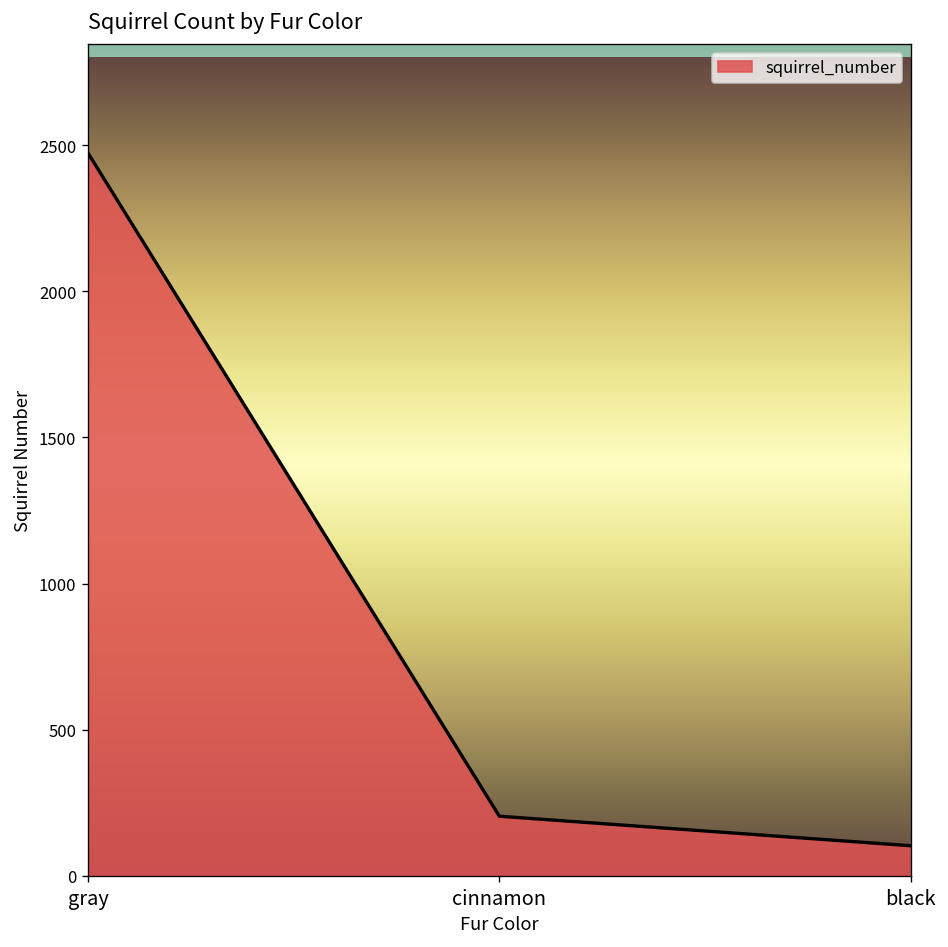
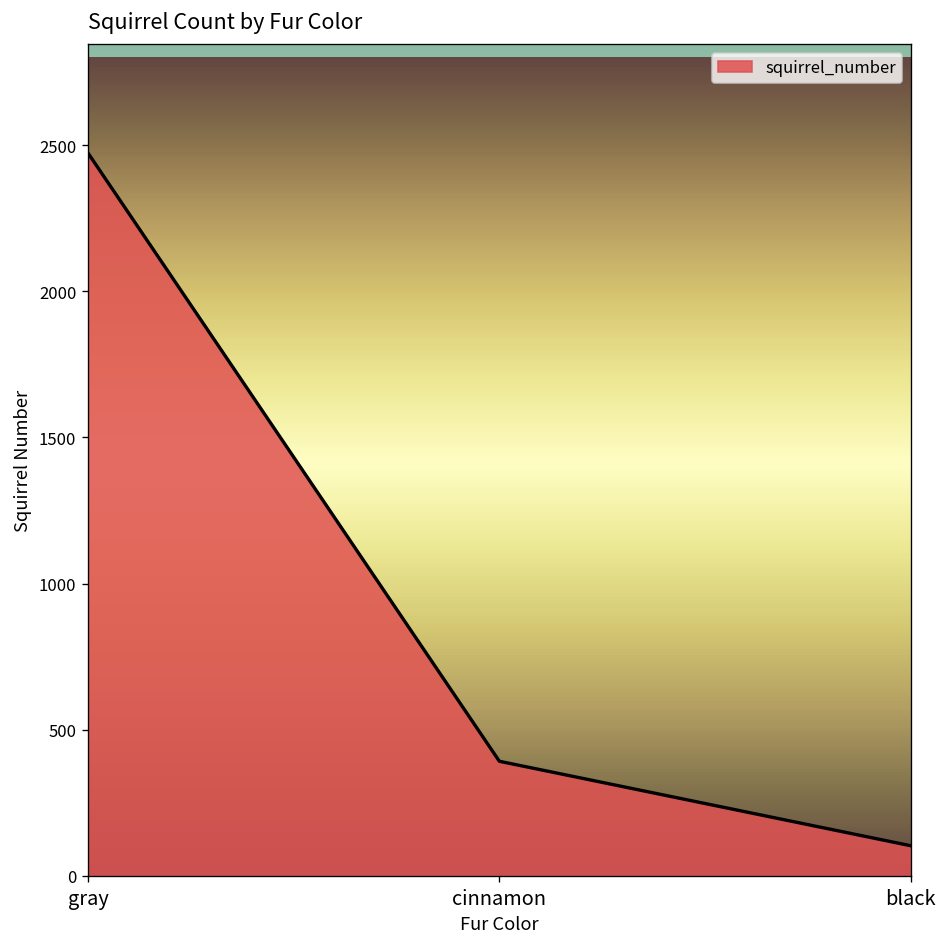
  {
    "gray": 2470,
-   "cinnamon": 200,
+   "cinnamon": 390,
    "black": 100
  }
